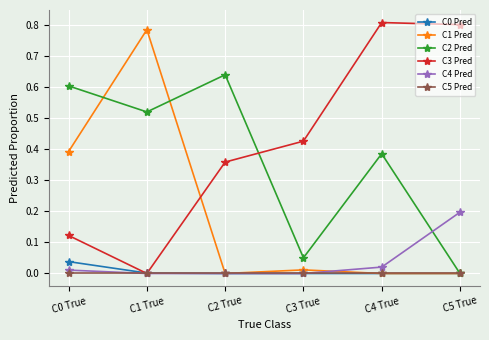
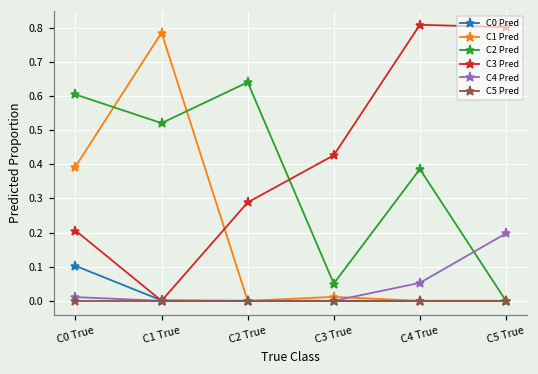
  {
    "C0 Pred": {
-     "C0 True": 0.04
+     "C0 True": 0.10
    },
    "C1 Pred": {
      "C0 True": 0.39,
      "C1 True": 0.79,
      "C3 True": 0.01
    },
    "C2 Pred": {
      "C0 True": 0.60,
      "C1 True": 0.52,
      "C2 True": 0.64,
      "C3 True": 0.05,
      "C4 True": 0.39
    },
    "C3 Pred": {
-     "C0 True": 0.12,
-     "C2 True": 0.36,
+     "C0 True": 0.21,
+     "C2 True": 0.29,
      "C3 True": 0.43,
      "C4 True": 0.81
    },
    "C4 Pred": {
      "C0 True": 0.01,
-     "C4 True": 0.02,
+     "C4 True": 0.05,
      "C5 True": 0.20
    },
    "C5 Pred": {
      "C0 True": 0.00
    }
  }
